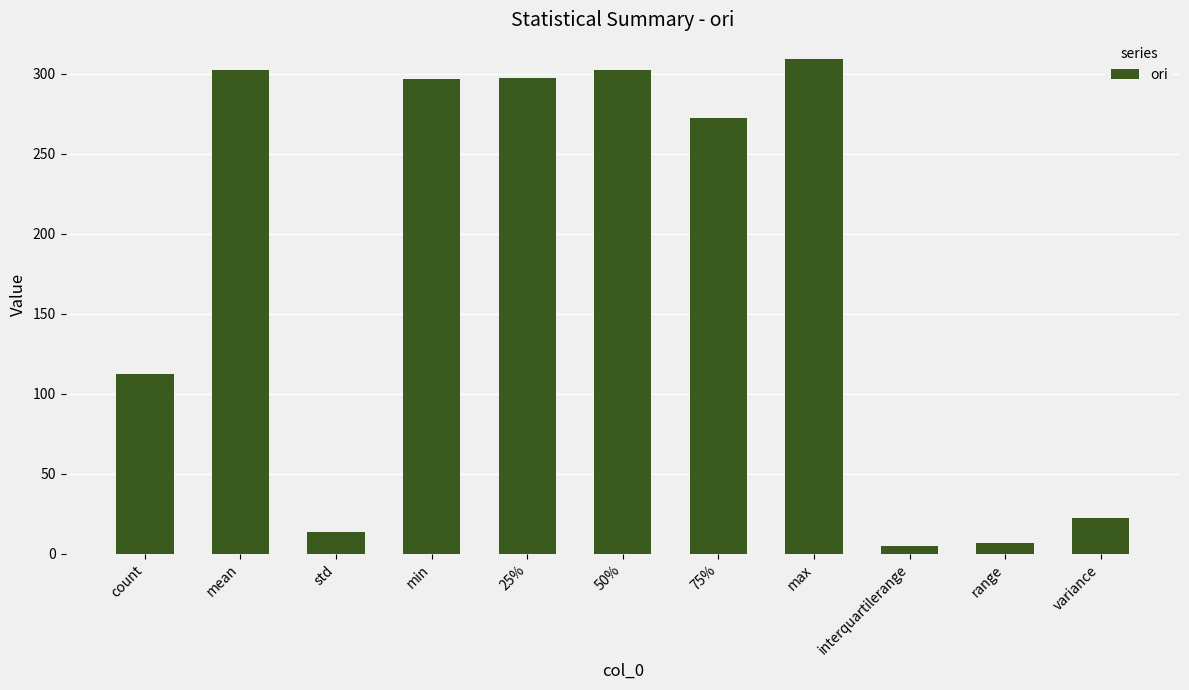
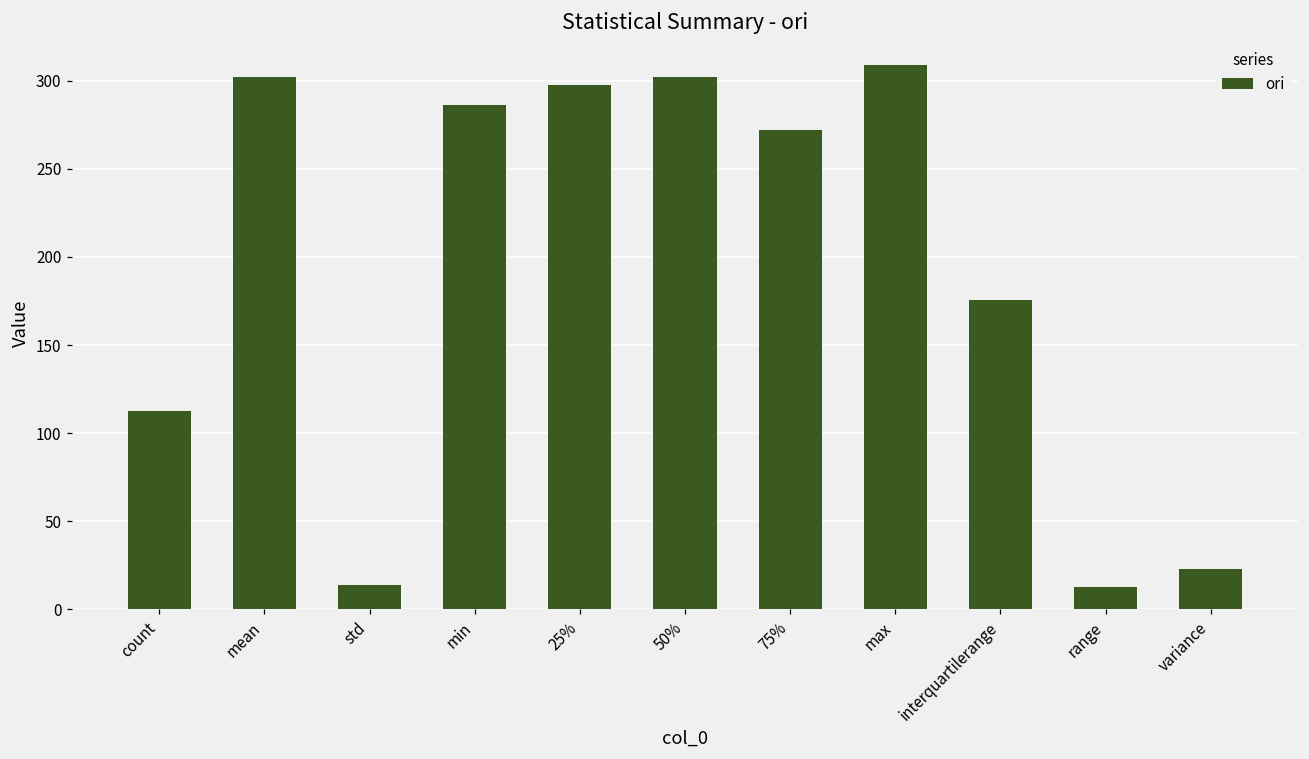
  {
    "count": 113,
    "mean": 302,
    "std": 14,
-   "min": 297,
+   "min": 286,
    "25%": 298,
    "50%": 302,
    "75%": 272,
    "max": 309,
-   "interquartilerange": 5,
-   "range": 7,
+   "interquartilerange": 176,
+   "range": 12,
    "variance": 23
  }
